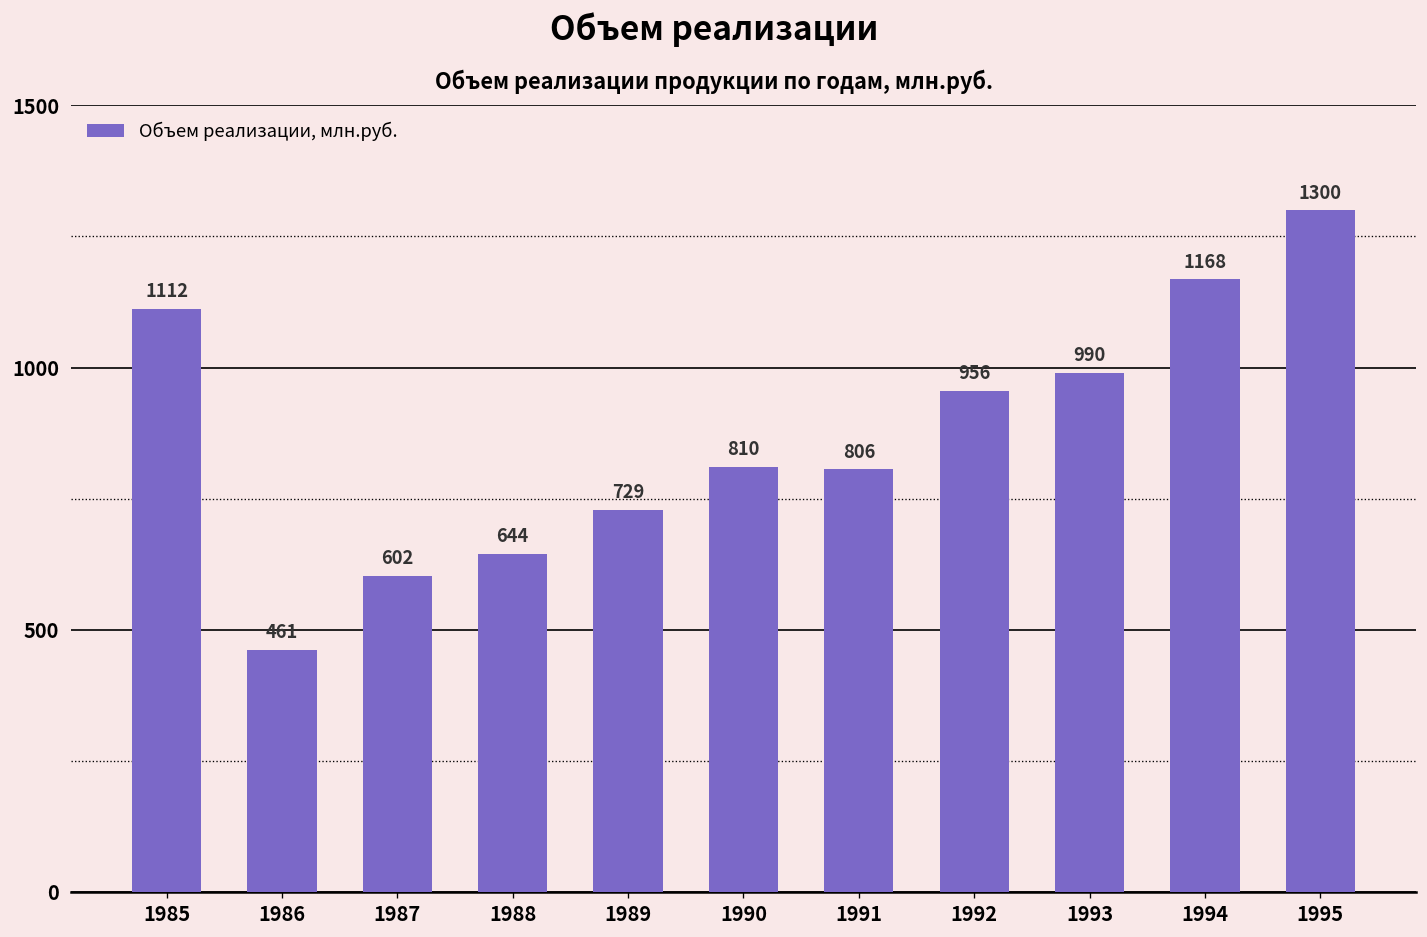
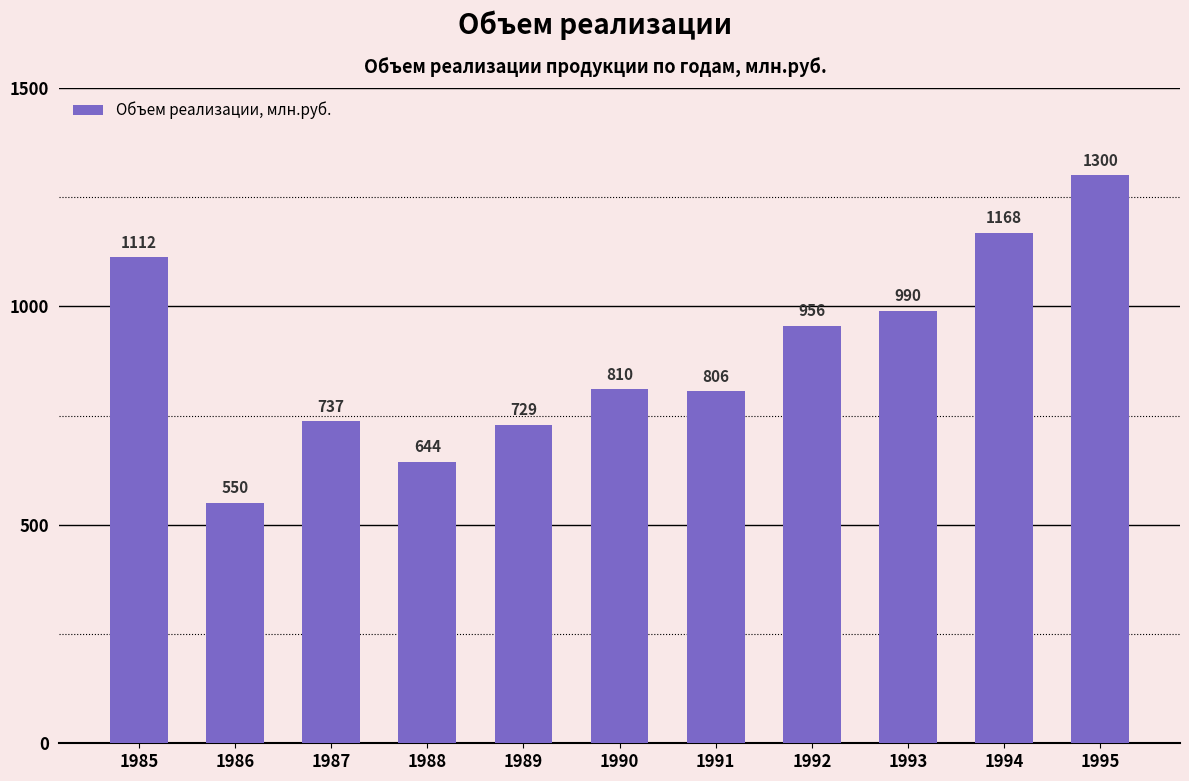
  {
    "1985": 1112,
-   "1986": 461,
-   "1987": 602,
+   "1986": 550,
+   "1987": 737,
    "1988": 644,
    "1989": 729,
    "1990": 810,
    "1991": 806,
    "1992": 956,
    "1993": 990,
    "1994": 1168,
    "1995": 1300
  }
